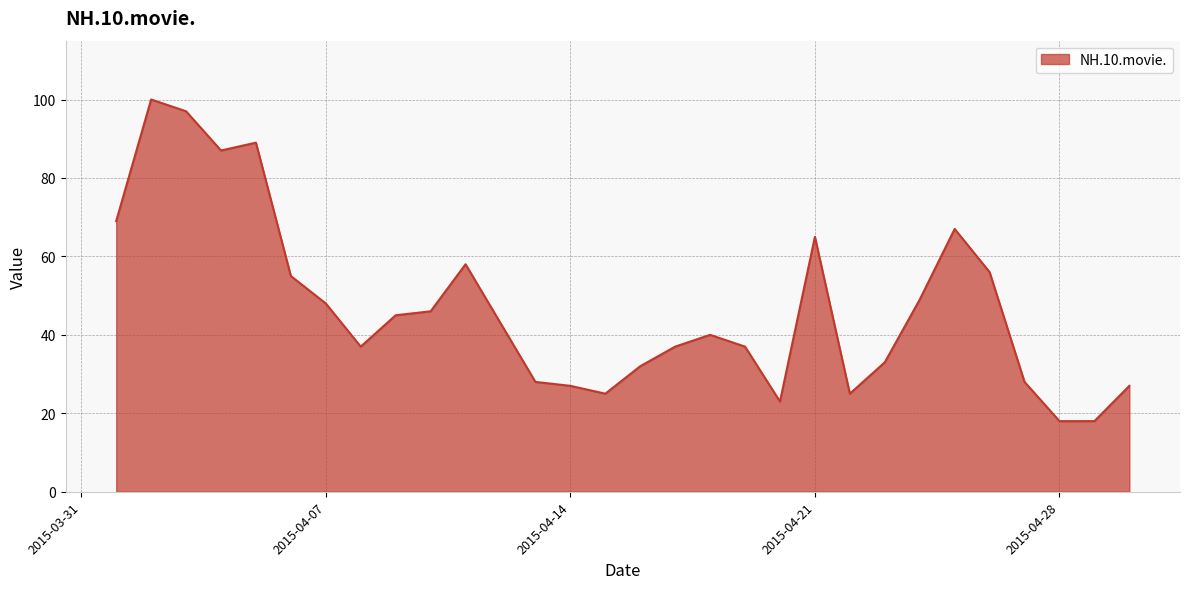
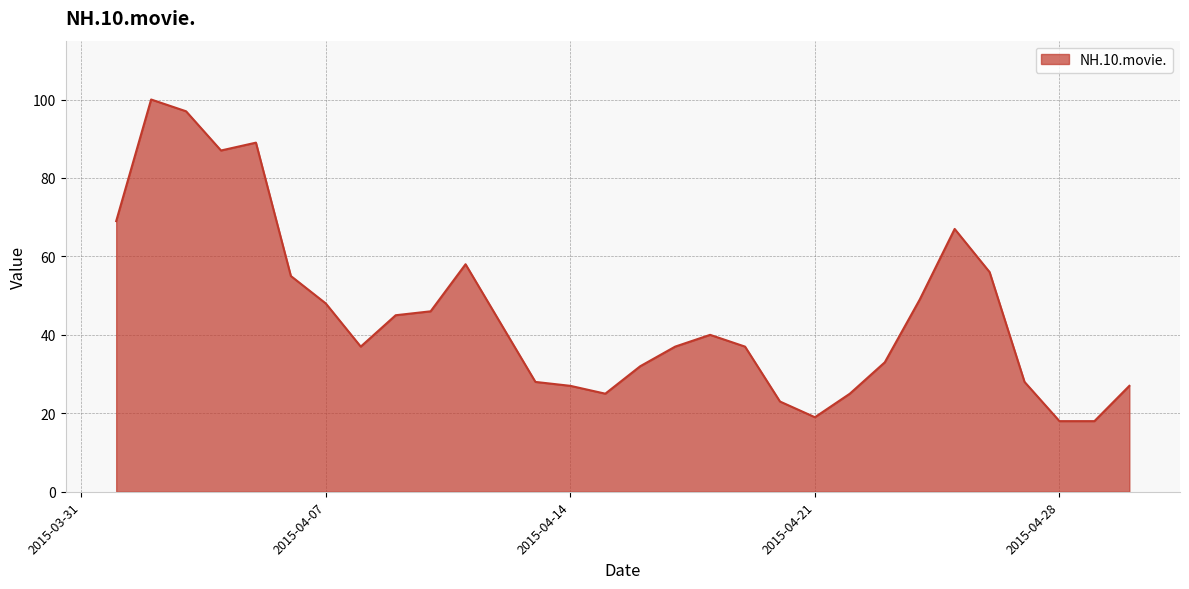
  {
    "2015-04-07": 48,
    "2015-04-14": 27,
-   "2015-04-21": 65,
+   "2015-04-21": 19,
    "2015-04-28": 18
  }
